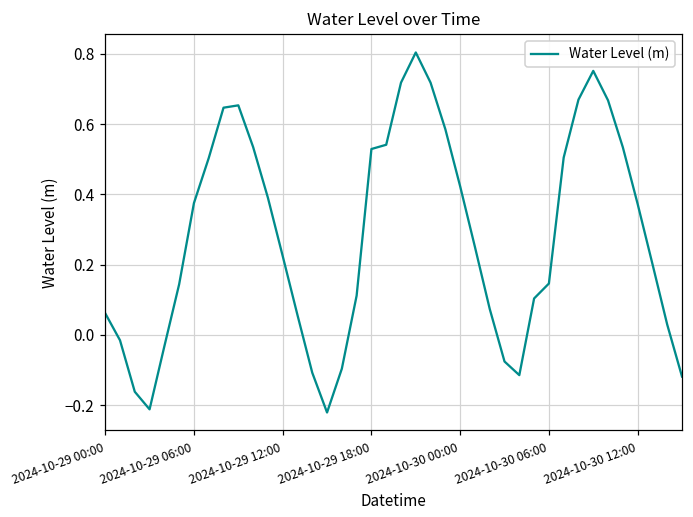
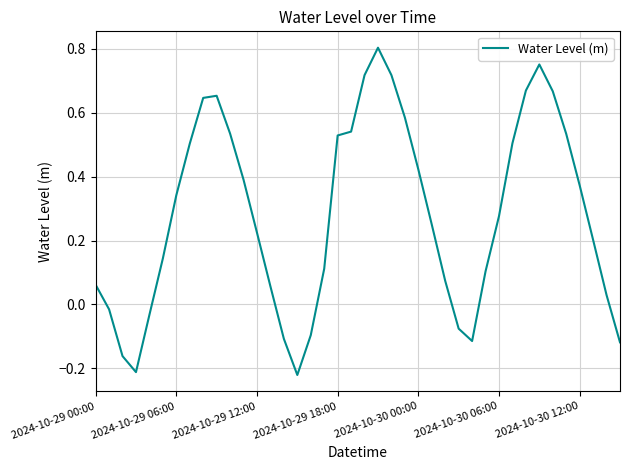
  {
    "2024-10-29 00:00": 0.06,
-   "2024-10-29 06:00": 0.38,
+   "2024-10-29 06:00": 0.34,
    "2024-10-29 12:00": 0.22,
    "2024-10-29 18:00": 0.53,
    "2024-10-30 00:00": 0.42,
-   "2024-10-30 06:00": 0.15,
+   "2024-10-30 06:00": 0.28,
    "2024-10-30 12:00": 0.37
  }
